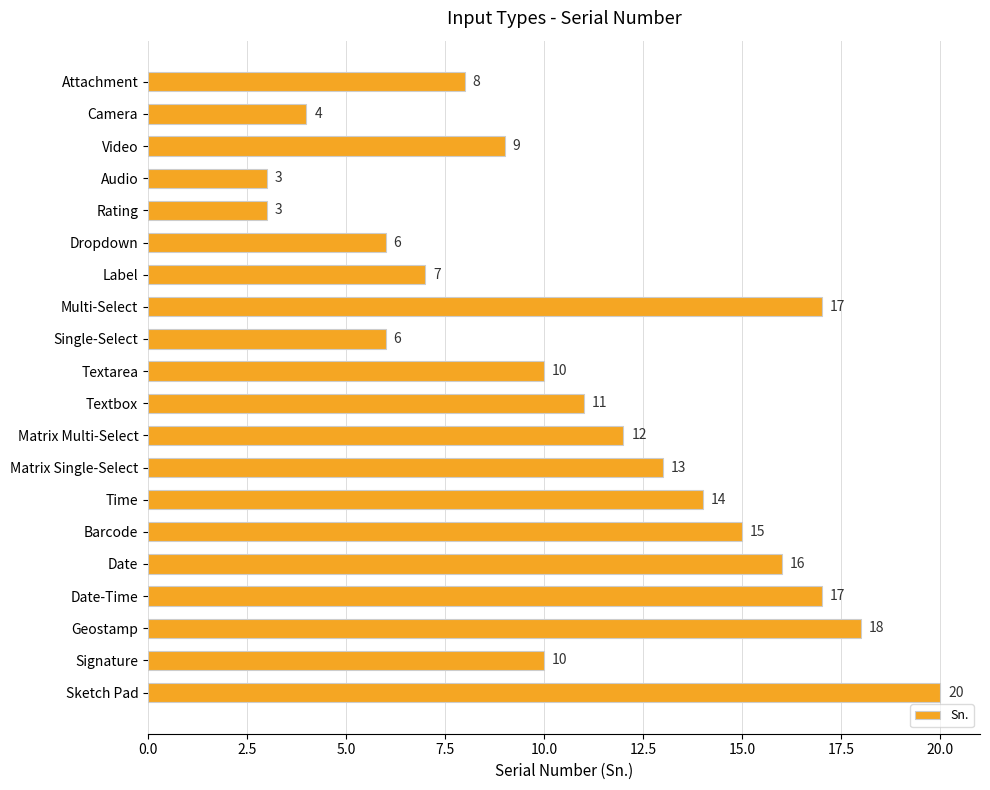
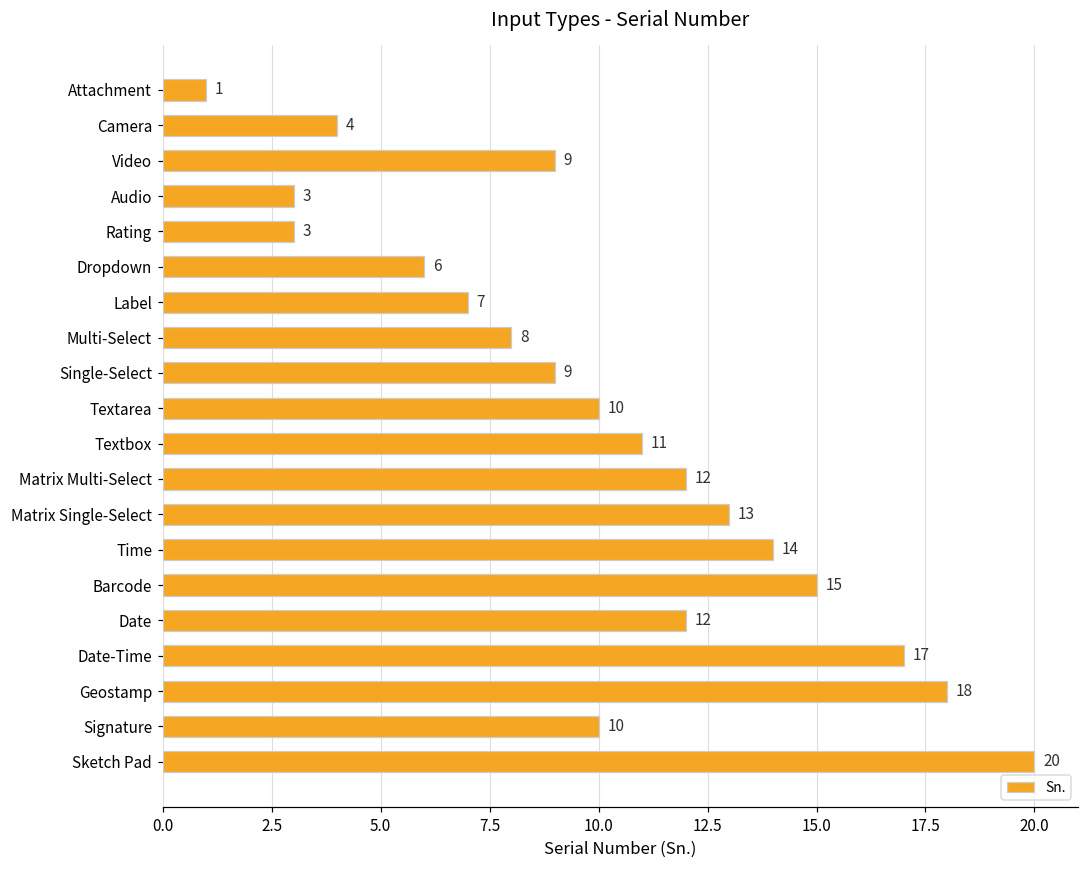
  {
-   "Attachment": 8,
+   "Attachment": 1,
    "Camera": 4,
    "Video": 9,
    "Audio": 3,
    "Rating": 3,
    "Dropdown": 6,
    "Label": 7,
-   "Multi-Select": 17,
-   "Single-Select": 6,
+   "Multi-Select": 8,
+   "Single-Select": 9,
    "Textarea": 10,
    "Textbox": 11,
    "Matrix Multi-Select": 12,
    "Matrix Single-Select": 13,
    "Time": 14,
    "Barcode": 15,
-   "Date": 16,
+   "Date": 12,
    "Date-Time": 17,
    "Geostamp": 18,
    "Signature": 10,
    "Sketch Pad": 20
  }
